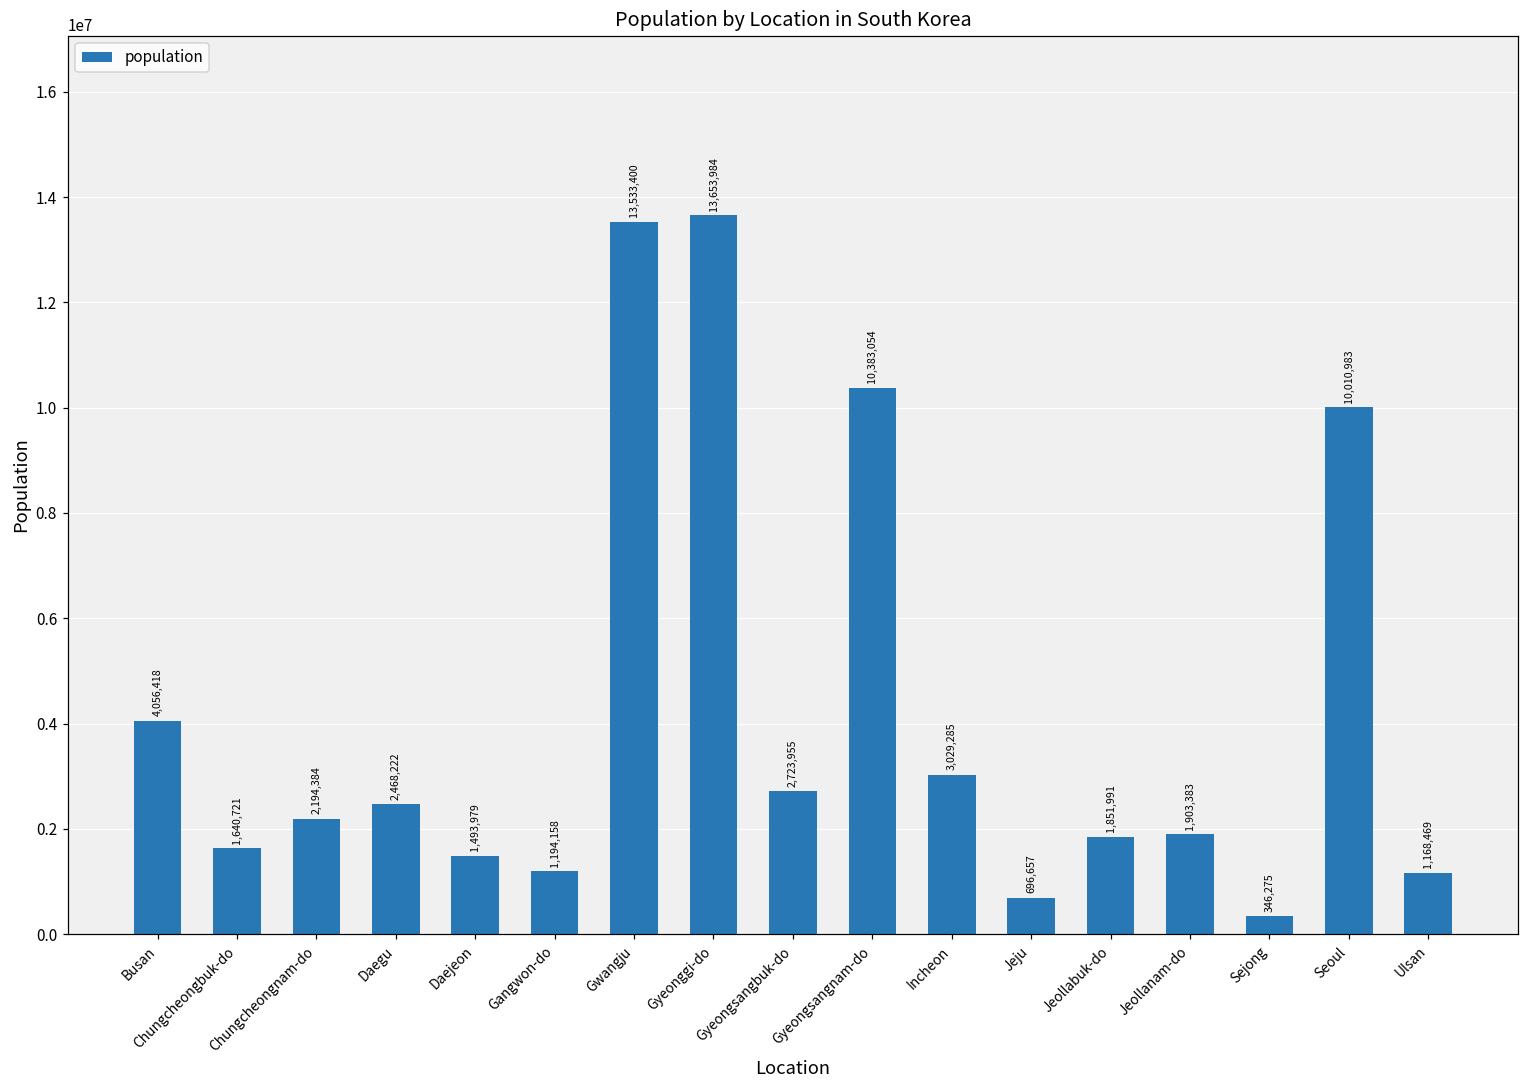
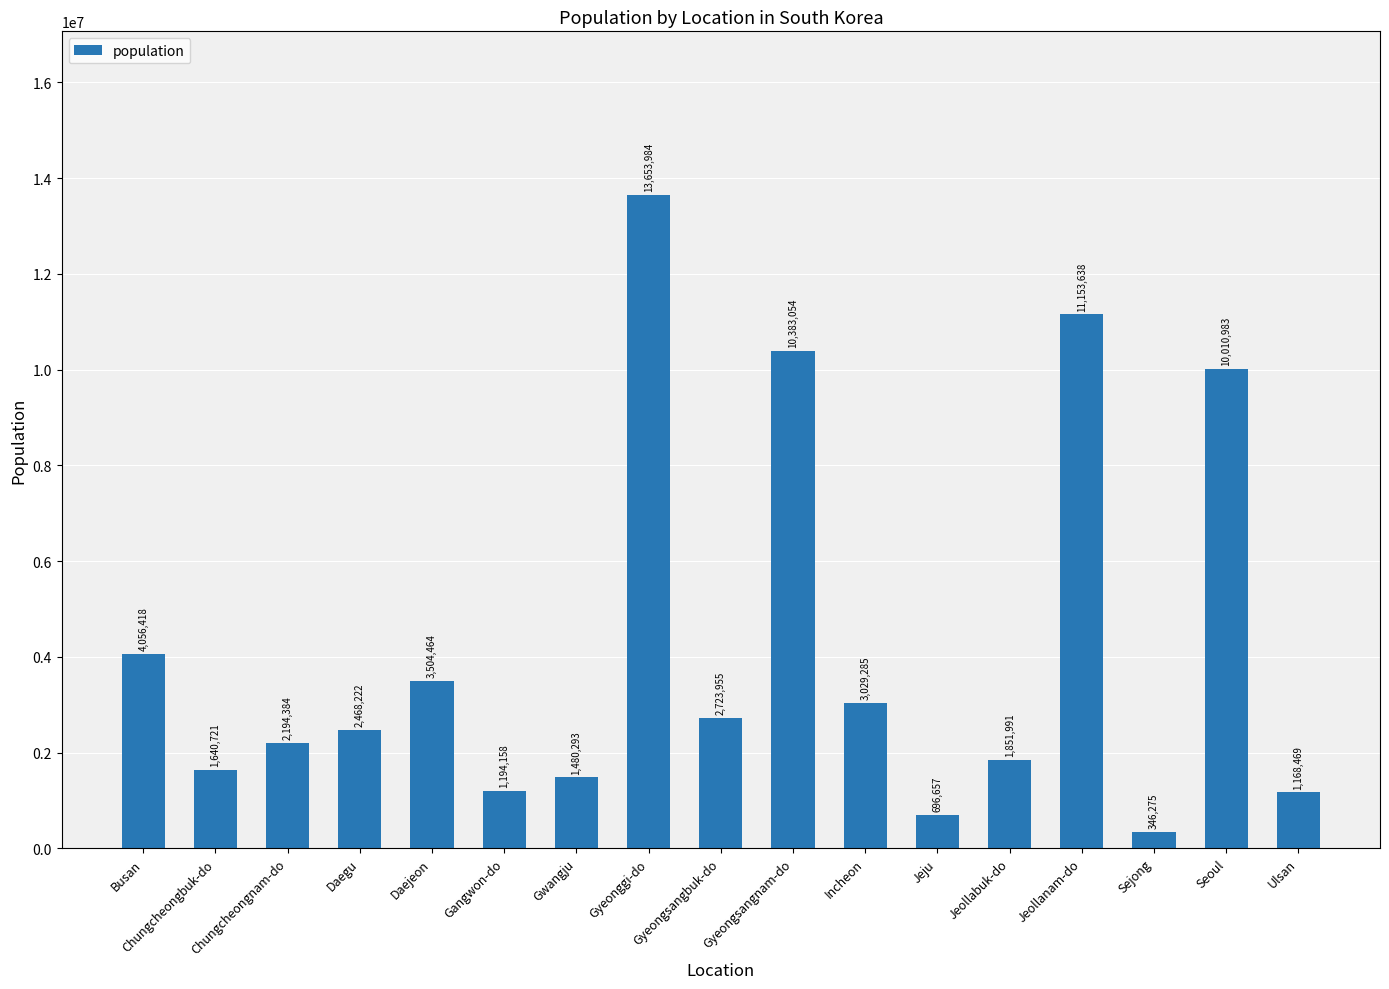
  {
    "Busan": "4,056,418",
    "Chungcheongbuk-do": "1,640,721",
    "Chungcheongnam-do": "2,194,384",
    "Daegu": "2,468,222",
-   "Daejeon": "1,493,979",
+   "Daejeon": "3,504,464",
    "Gangwon-do": "1,194,158",
-   "Gwangju": "13,533,400",
+   "Gwangju": "1,480,293",
    "Gyeonggi-do": "13,653,984",
    "Gyeongsangbuk-do": "2,723,955",
    "Gyeongsangnam-do": "10,383,054",
    "Incheon": "3,029,285",
    "Jeju": "696,657",
    "Jeollabuk-do": "1,851,991",
-   "Jeollanam-do": "1,903,383",
+   "Jeollanam-do": "11,153,638",
    "Sejong": "346,275",
    "Seoul": "10,010,983",
    "Ulsan": "1,168,469"
  }
